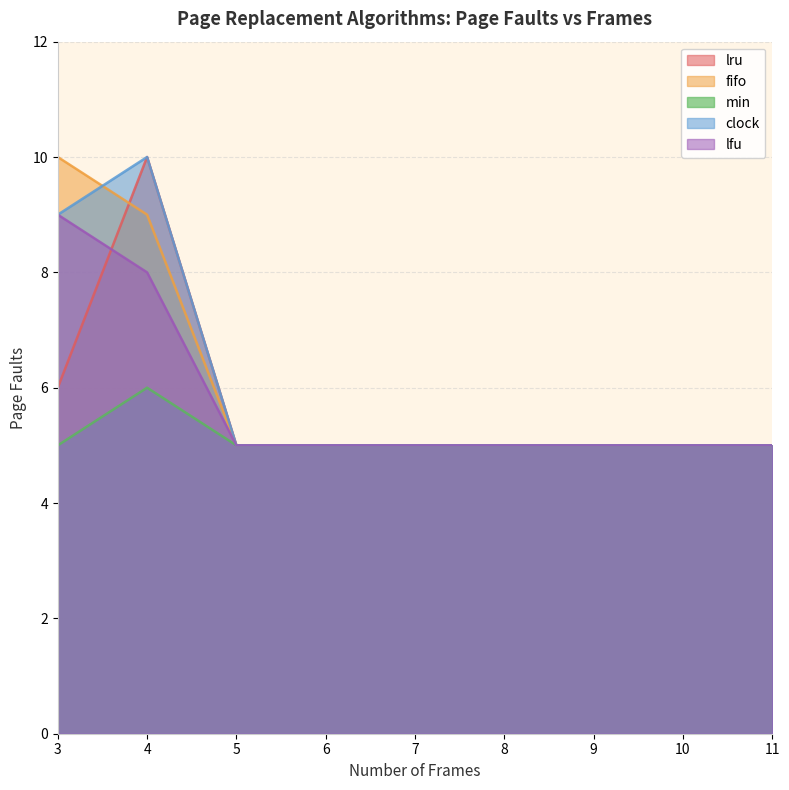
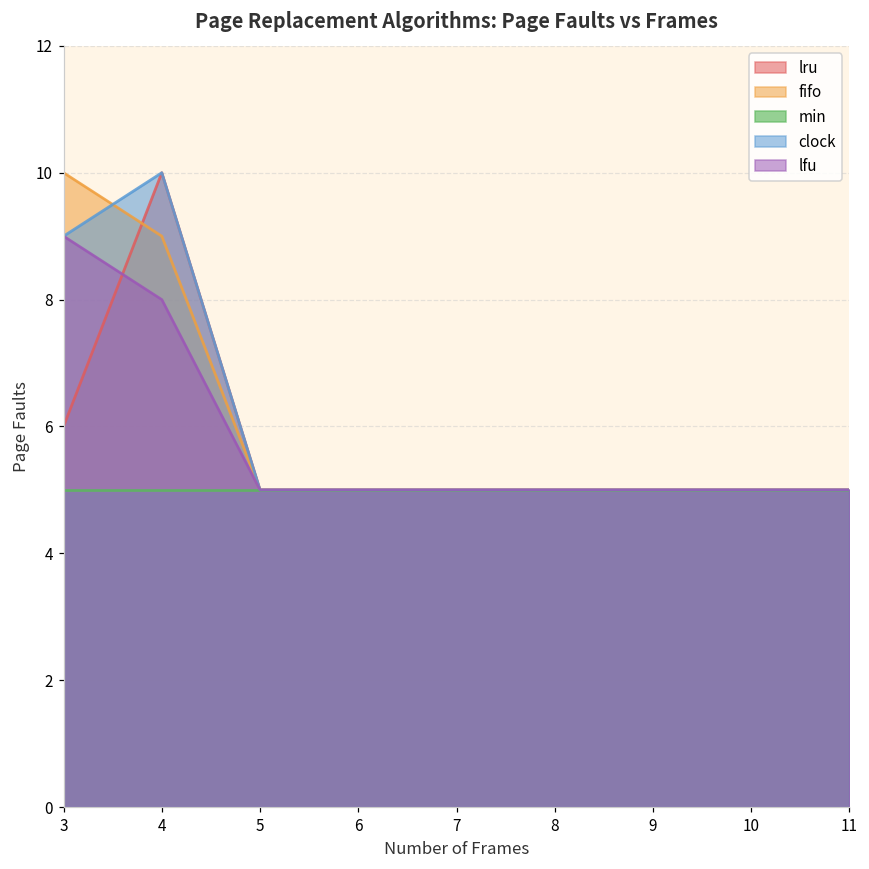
  {
    "lru": {
      "3": 6
    },
    "fifo": {
      "3": 10,
      "4": 9
    },
    "min": {
      "3": 5,
-     "4": 6
+     "4": 5
    },
    "lfu": {
      "4": 8
    }
  }
